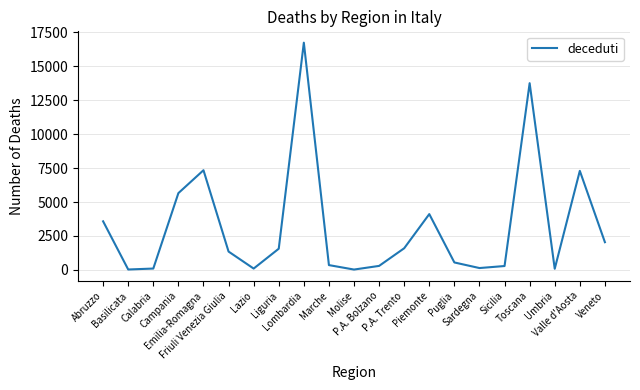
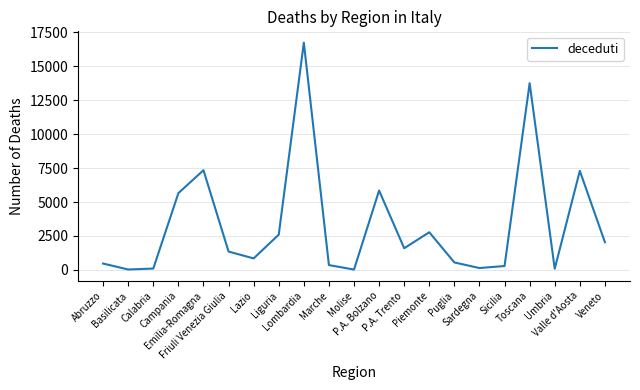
  {
-   "Abruzzo": 3600,
+   "Abruzzo": 500,
    "Basilicata": 0,
    "Calabria": 100,
    "Campania": 5700,
    "Emilia-Romagna": 7300,
    "Friuli Venezia Giulia": 1300,
-   "Lazio": 100,
-   "Liguria": 1600,
+   "Lazio": 800,
+   "Liguria": 2600,
    "Lombardia": 16700,
    "Marche": 400,
    "Molise": 0,
-   "P.A. Bolzano": 300,
+   "P.A. Bolzano": 5800,
    "P.A. Trento": 1600,
-   "Piemonte": 4100,
+   "Piemonte": 2800,
    "Puglia": 500,
    "Sardegna": 100,
    "Sicilia": 300,
    "Toscana": 13800,
    "Umbria": 100,
    "Valle d'Aosta": 7300,
    "Veneto": 2000
  }
